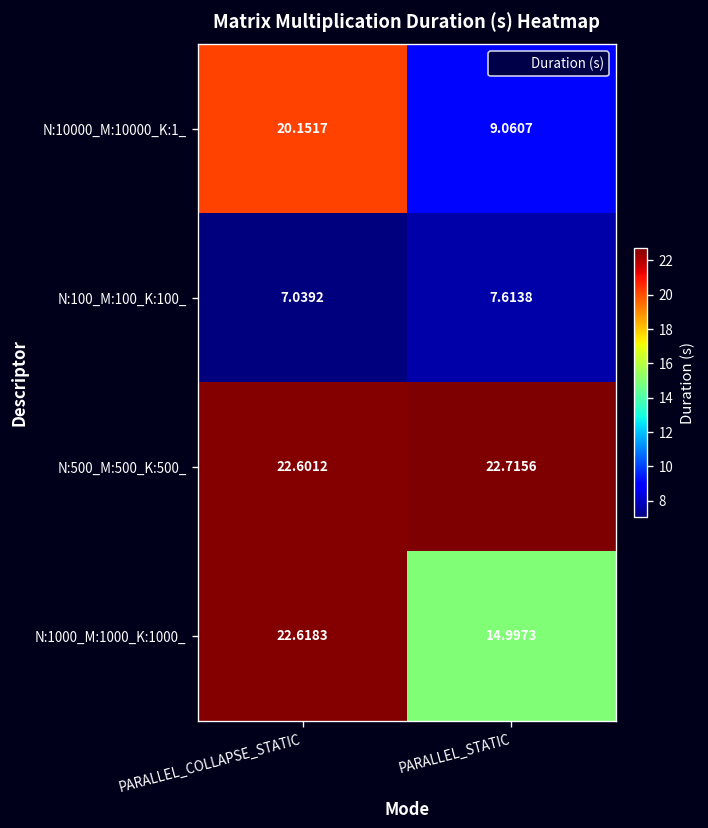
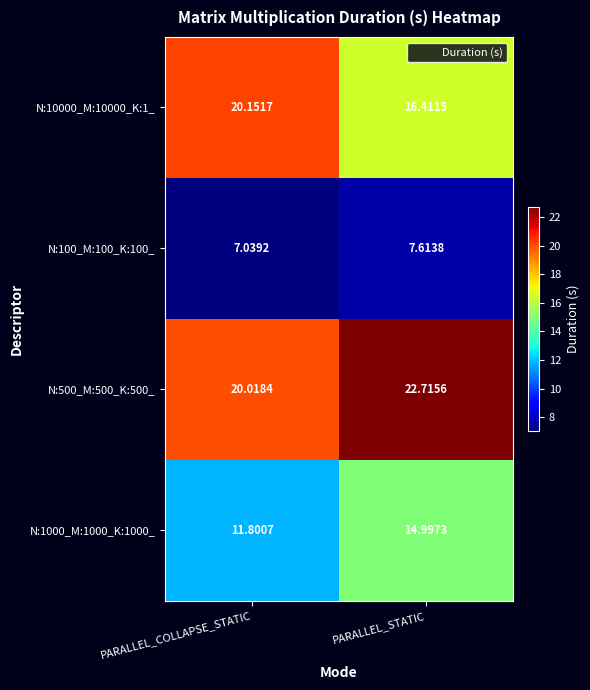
  {
    "N:10000_M:10000_K:1_": {
      "PARALLEL_COLLAPSE_STATIC": 20.1517,
-     "PARALLEL_STATIC": 9.0607
+     "PARALLEL_STATIC": 16.4115
    },
    "N:100_M:100_K:100_": {
      "PARALLEL_COLLAPSE_STATIC": 7.0392,
      "PARALLEL_STATIC": 7.6138
    },
    "N:500_M:500_K:500_": {
-     "PARALLEL_COLLAPSE_STATIC": 22.6012,
+     "PARALLEL_COLLAPSE_STATIC": 20.0184,
      "PARALLEL_STATIC": 22.7156
    },
    "N:1000_M:1000_K:1000_": {
-     "PARALLEL_COLLAPSE_STATIC": 22.6183,
+     "PARALLEL_COLLAPSE_STATIC": 11.8007,
      "PARALLEL_STATIC": 14.9973
    }
  }
